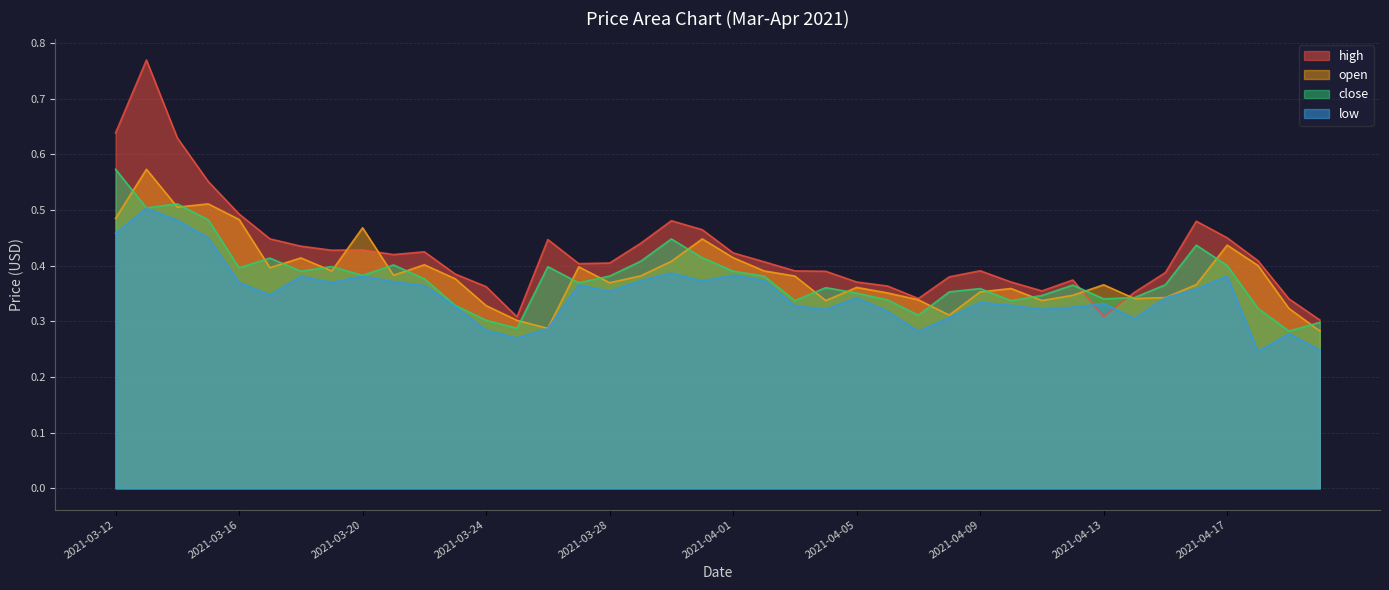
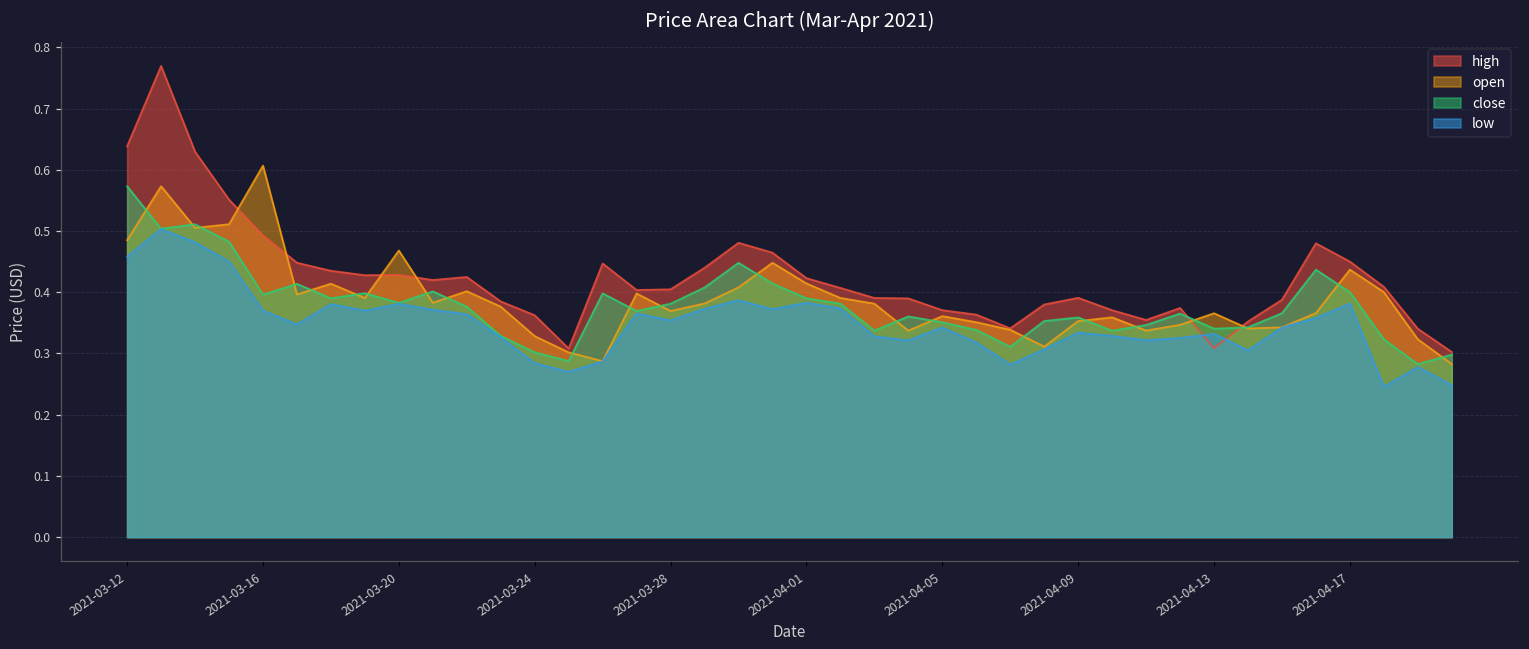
  {
    "high": {
      "2021-03-12": 0.64,
      "2021-03-16": 0.49,
      "2021-03-20": 0.43,
      "2021-03-24": 0.36,
      "2021-03-28": 0.40,
      "2021-04-01": 0.42,
      "2021-04-05": 0.37,
      "2021-04-09": 0.39,
      "2021-04-13": 0.31,
      "2021-04-17": 0.45
    },
    "open": {
      "2021-03-12": 0.49,
-     "2021-03-16": 0.48,
+     "2021-03-16": 0.61,
      "2021-03-20": 0.47,
      "2021-03-24": 0.33,
      "2021-03-28": 0.37,
      "2021-04-01": 0.41,
      "2021-04-05": 0.36,
      "2021-04-09": 0.35,
      "2021-04-13": 0.37,
      "2021-04-17": 0.44
    },
    "close": {
      "2021-03-12": 0.57,
      "2021-03-16": 0.40,
      "2021-03-24": 0.30,
      "2021-03-28": 0.38,
      "2021-04-01": 0.39,
      "2021-04-05": 0.35,
      "2021-04-09": 0.36,
      "2021-04-13": 0.34,
      "2021-04-17": 0.40
    },
    "low": {
      "2021-03-12": 0.46,
      "2021-03-16": 0.37,
      "2021-03-24": 0.28,
      "2021-03-28": 0.35,
      "2021-04-01": 0.38,
      "2021-04-05": 0.34,
      "2021-04-09": 0.33,
      "2021-04-13": 0.33,
      "2021-04-17": 0.38
    }
  }
